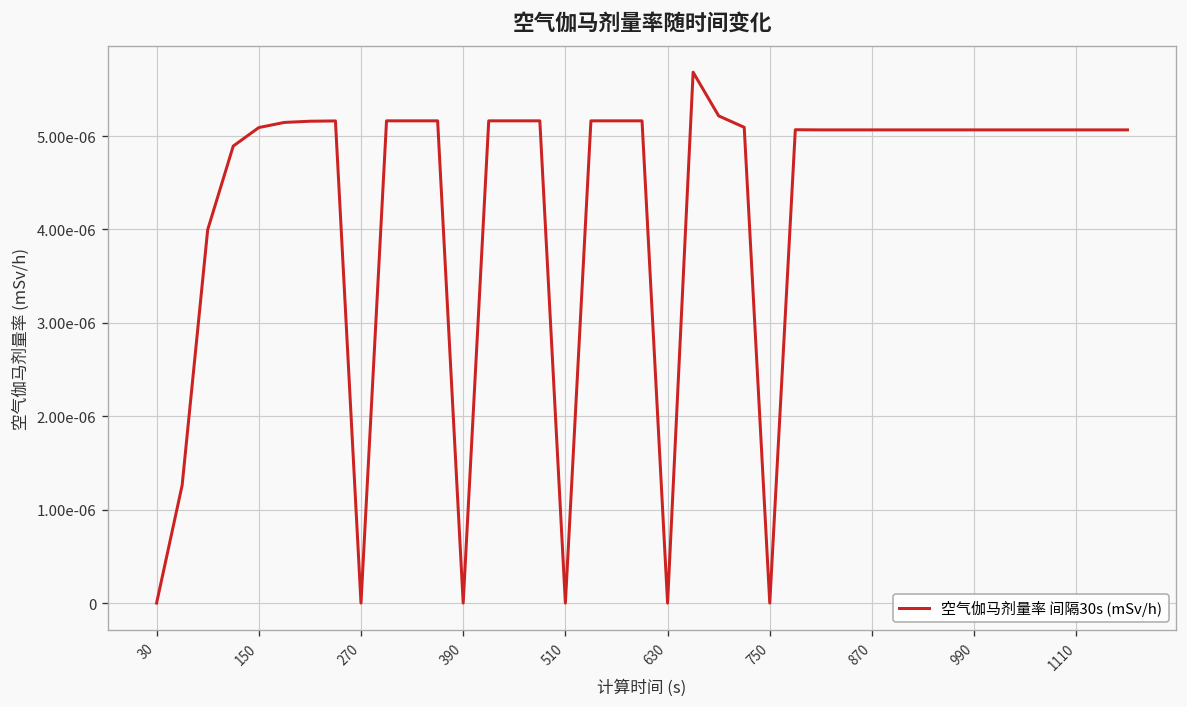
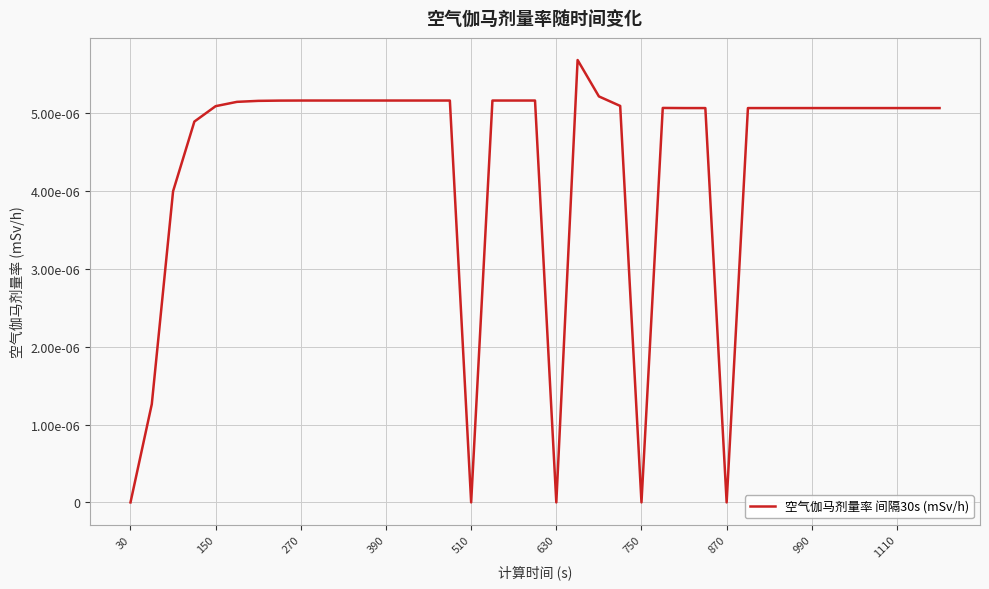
  {
    "30": 0.00000,
    "150": 0.0000051,
-   "270": 0.00000,
-   "390": 0.00000,
+   "270": 0.00001,
+   "390": 0.00001,
    "510": 0.00000,
    "630": 0.00000,
    "750": 0.00000,
-   "870": 0.00001,
+   "870": 0.00000,
    "990": 0.0000051,
    "1110": 0.0000051
  }
